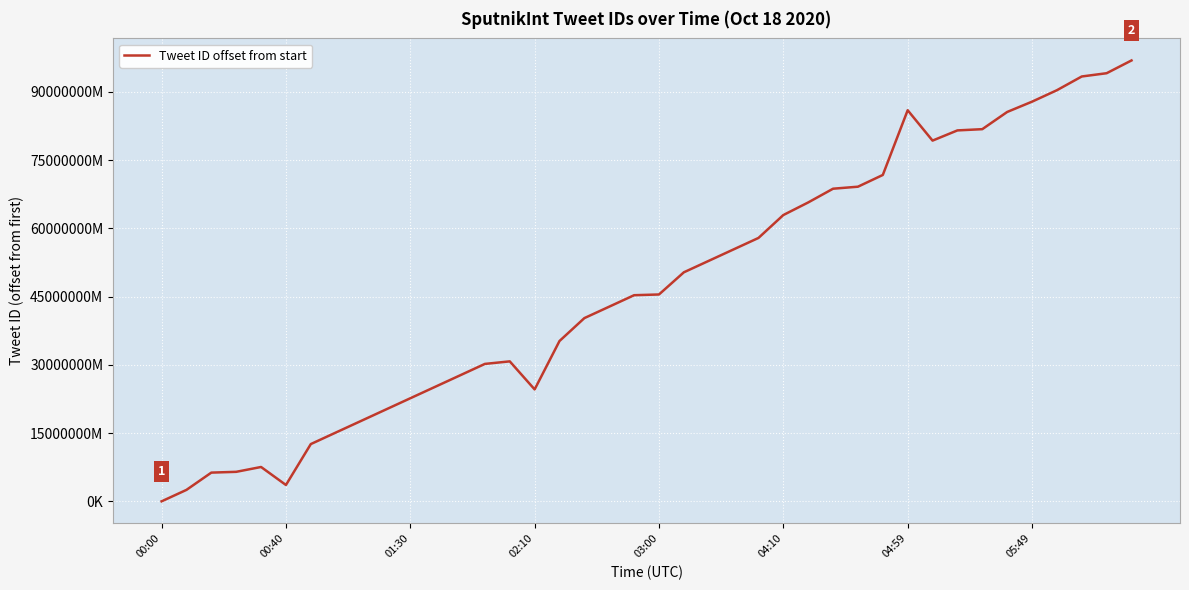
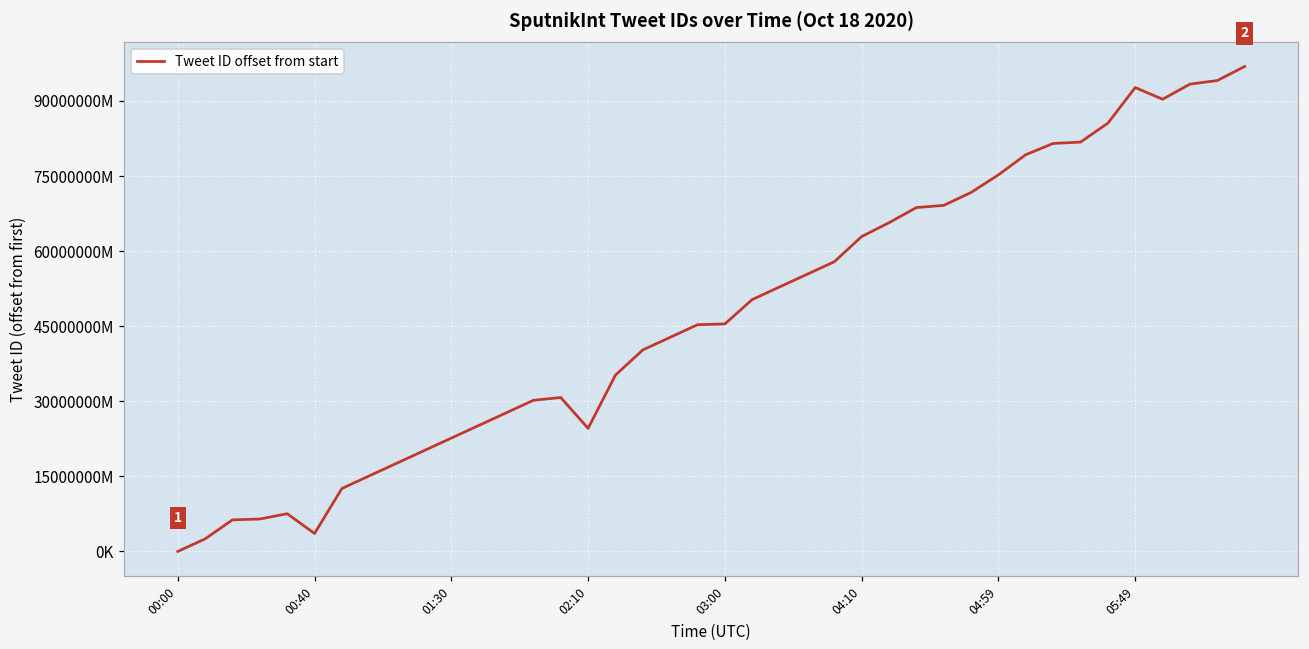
  {
    "00:40": 4000000000000,
    "01:30": 23000000000000,
    "02:10": 25000000000000,
    "04:10": 63000000000000,
-   "04:59": 86000000000000,
-   "05:49": 88000000000000
+   "04:59": 75000000000000,
+   "05:49": 93000000000000
  }
